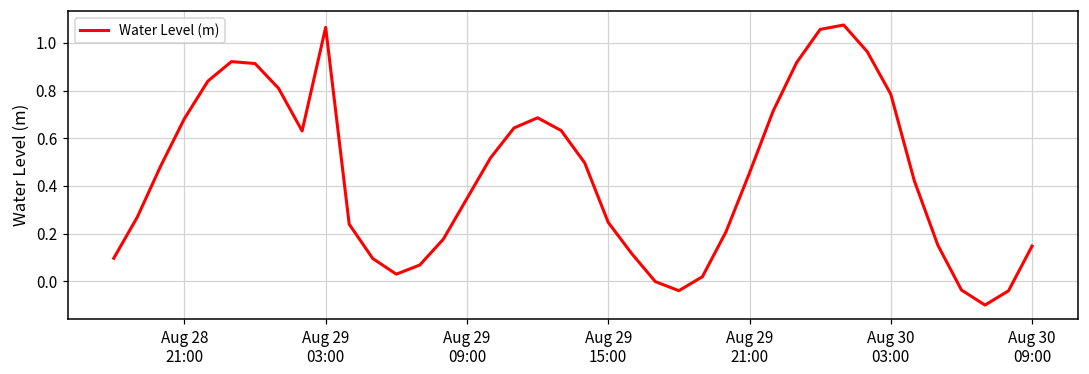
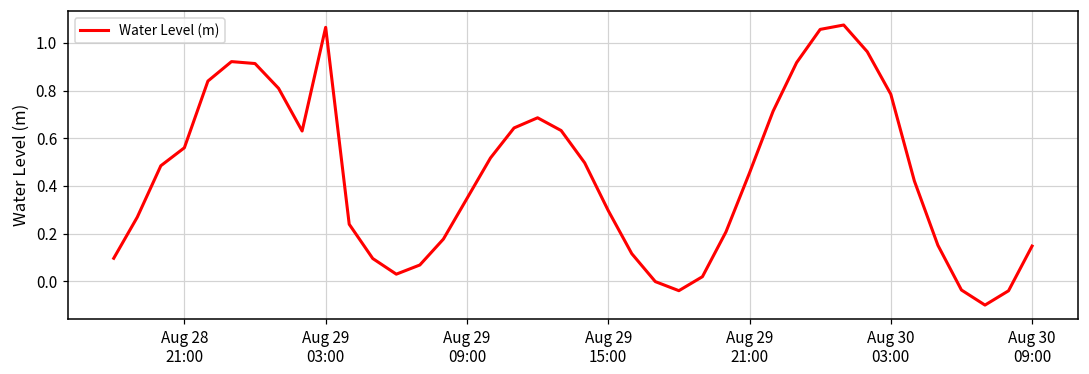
  {
-   "Aug 28 21:00": 0.68,
+   "Aug 28 21:00": 0.56,
    "Aug 29 03:00": 1.07,
    "Aug 29 09:00": 0.35,
-   "Aug 29 15:00": 0.25,
+   "Aug 29 15:00": 0.30,
    "Aug 29 21:00": 0.45,
    "Aug 30 03:00": 0.78,
    "Aug 30 09:00": 0.15
  }
